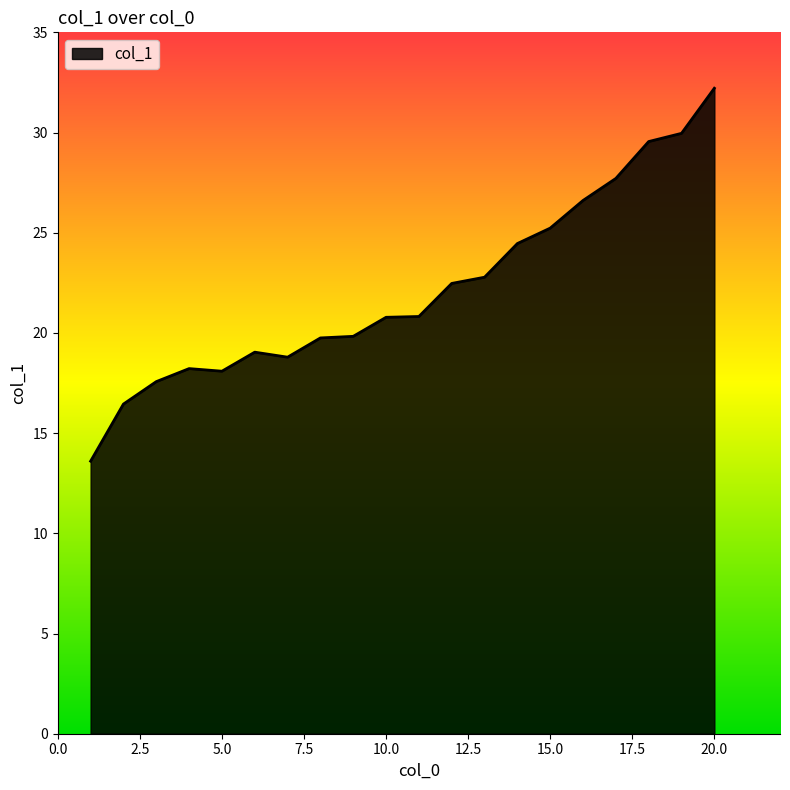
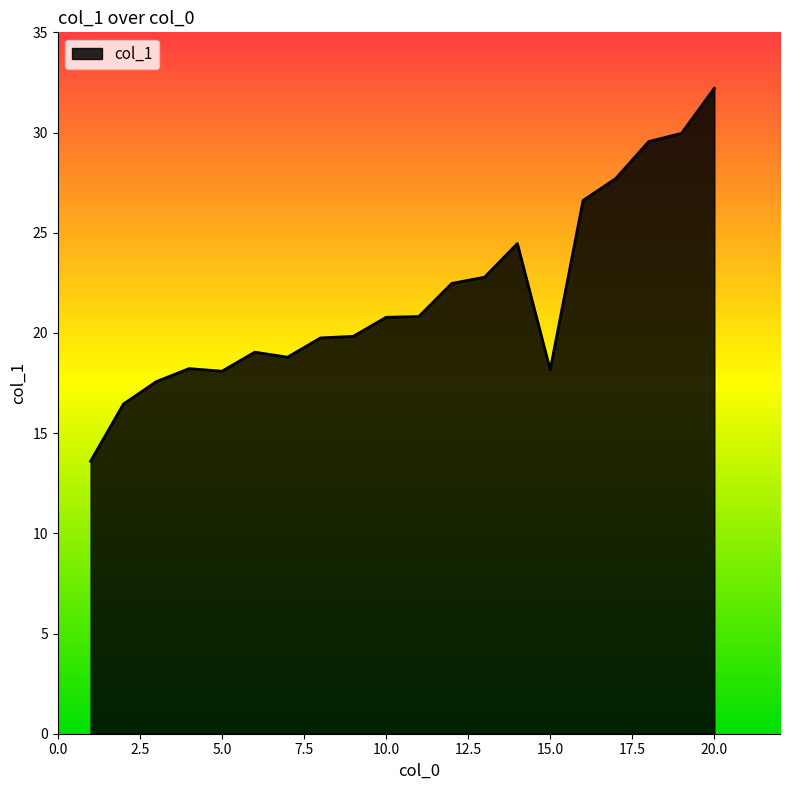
  {
    "5.0": 18.1,
    "10.0": 20.8,
-   "15.0": 25.2,
+   "15.0": 18.2,
    "20.0": 32.2
  }
